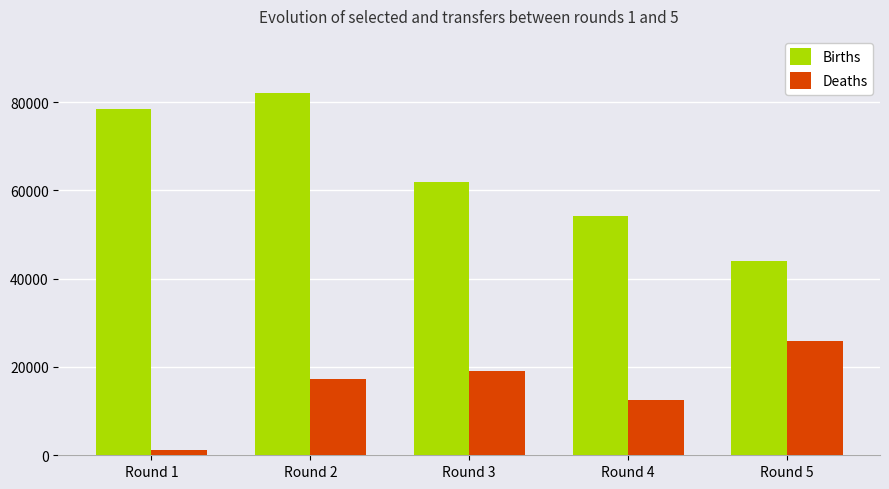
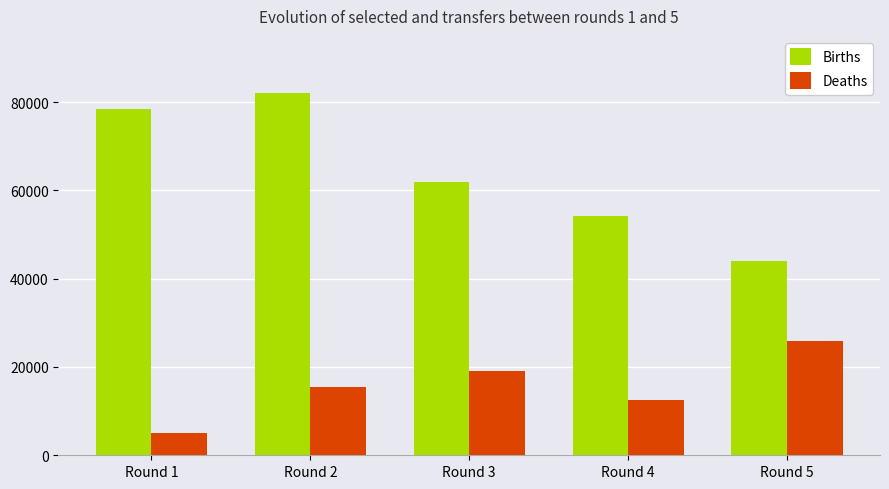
  {
    "Births": {
      "Round 1": 78000,
      "Round 2": 82000,
      "Round 3": 62000,
      "Round 4": 54000,
      "Round 5": 44000
    },
    "Deaths": {
-     "Round 1": 1000,
-     "Round 2": 17000,
+     "Round 1": 5000,
+     "Round 2": 15000,
      "Round 3": 19000,
      "Round 4": 13000,
      "Round 5": 26000
    }
  }
